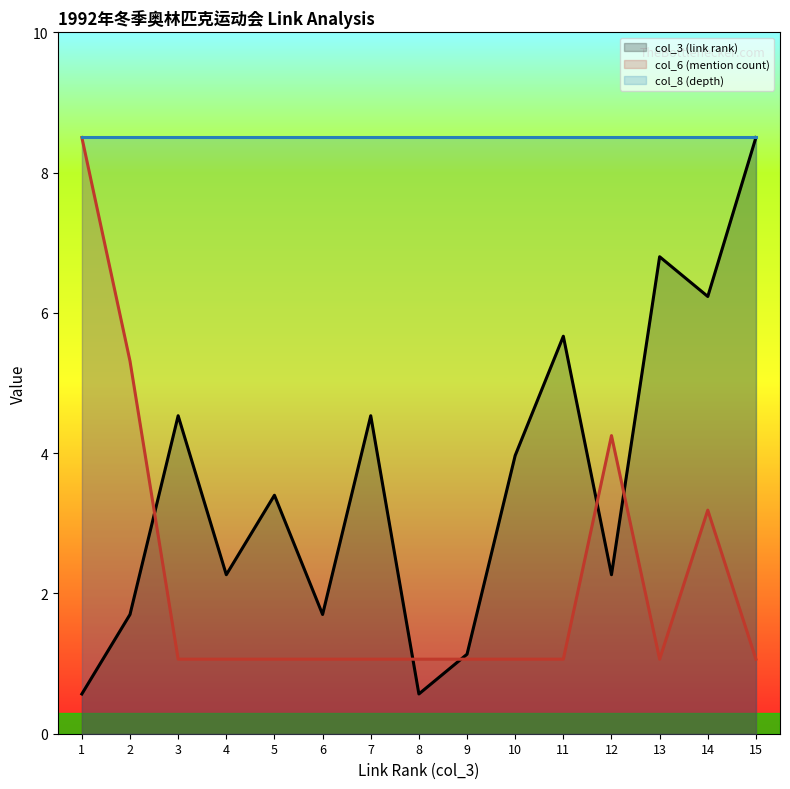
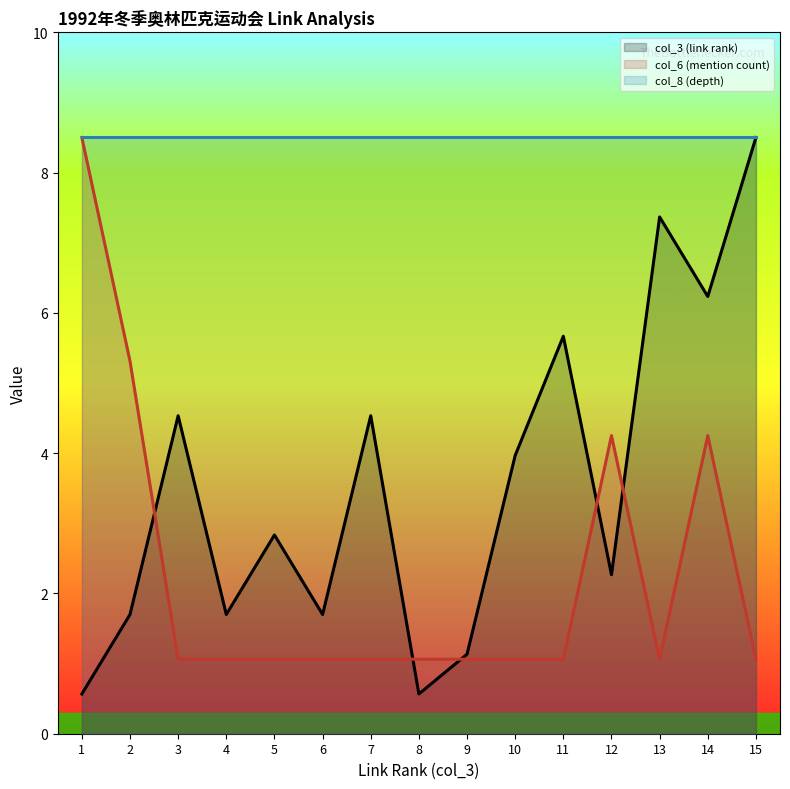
  {
    "col_3 (link rank)": {
      "1": 0.6,
      "2": 1.7,
      "3": 4.5,
-     "4": 2.3,
-     "5": 3.4,
+     "4": 1.7,
+     "5": 2.8,
      "6": 1.7,
      "7": 4.5,
      "8": 0.6,
      "9": 1.1,
      "10": 4.0,
      "11": 5.7,
      "12": 2.3,
-     "13": 6.8,
+     "13": 7.4,
      "14": 6.2
    },
    "col_6 (mention count)": {
      "2": 5.3,
      "3": 1.1,
      "4": 1.1,
      "5": 1.1,
      "6": 1.1,
      "7": 1.1,
      "8": 1.1,
      "9": 1.1,
      "10": 1.1,
      "11": 1.1,
      "12": 4.3,
      "13": 1.1,
-     "14": 3.2,
+     "14": 4.3,
      "15": 1.1
    },
    "col_8 (depth)": {
      "2": 8.5,
      "3": 8.5,
      "4": 8.5,
      "5": 8.5,
      "6": 8.5,
      "7": 8.5,
      "8": 8.5,
      "9": 8.5,
      "10": 8.5,
      "11": 8.5,
      "12": 8.5,
      "13": 8.5,
      "14": 8.5
    }
  }
